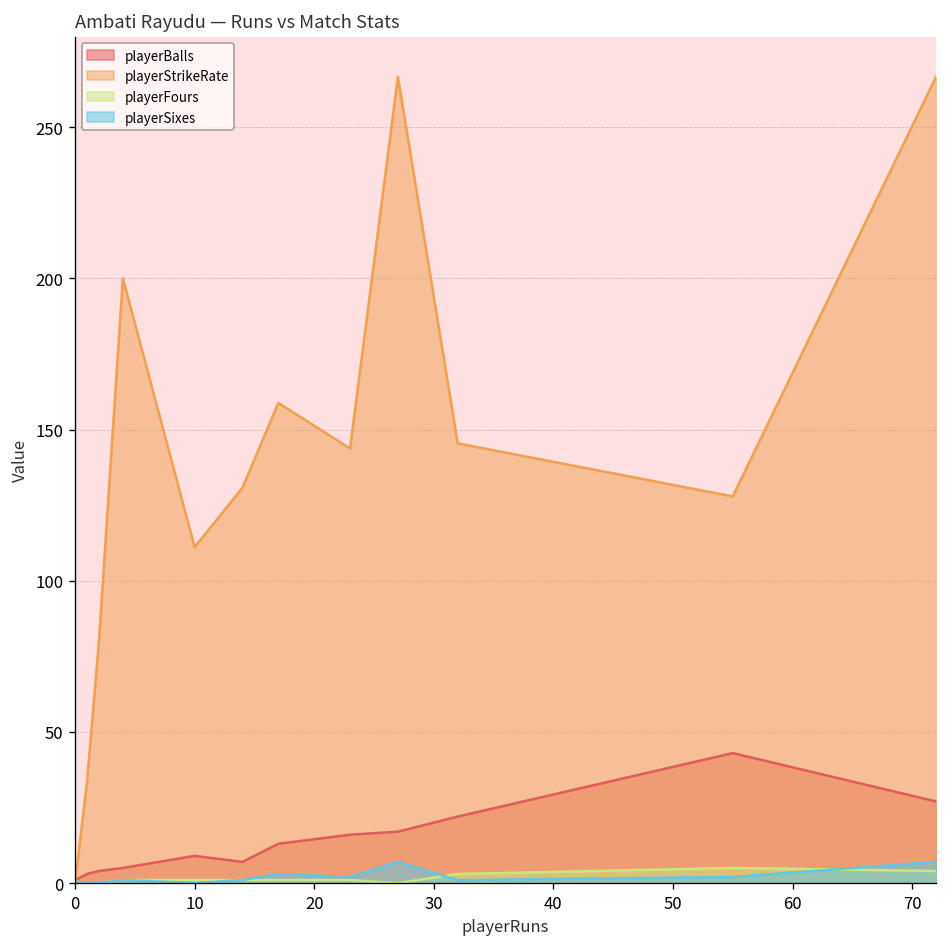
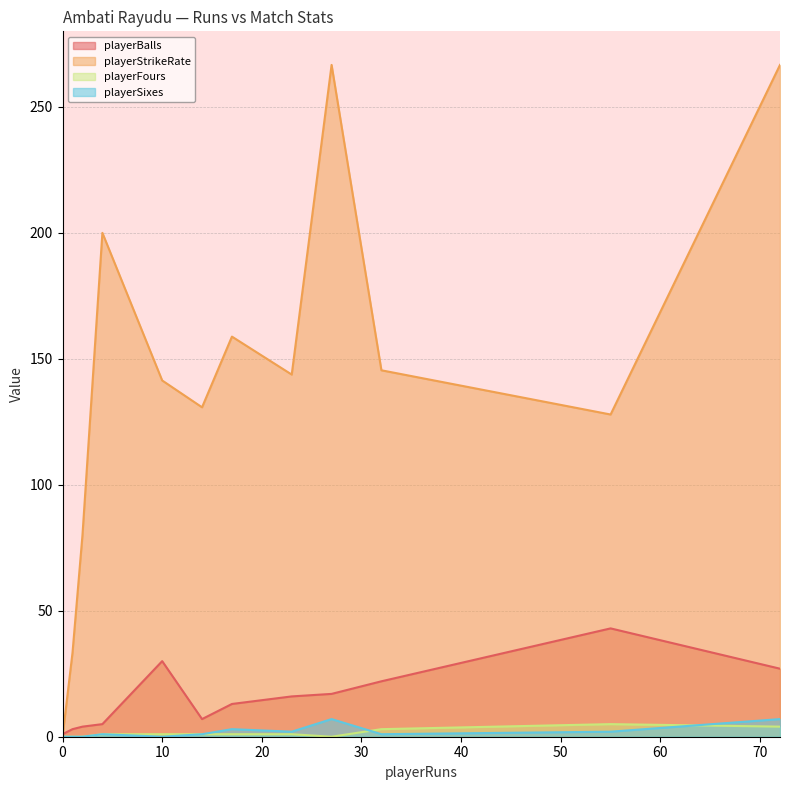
  {
    "playerBalls": {
-     "10": 9
+     "10": 30
    },
    "playerStrikeRate": {
-     "10": 111
+     "10": 141
    }
  }
